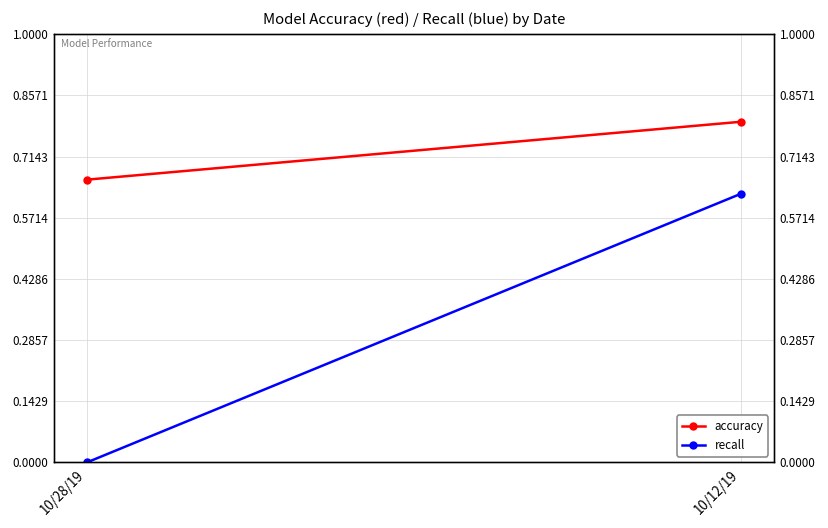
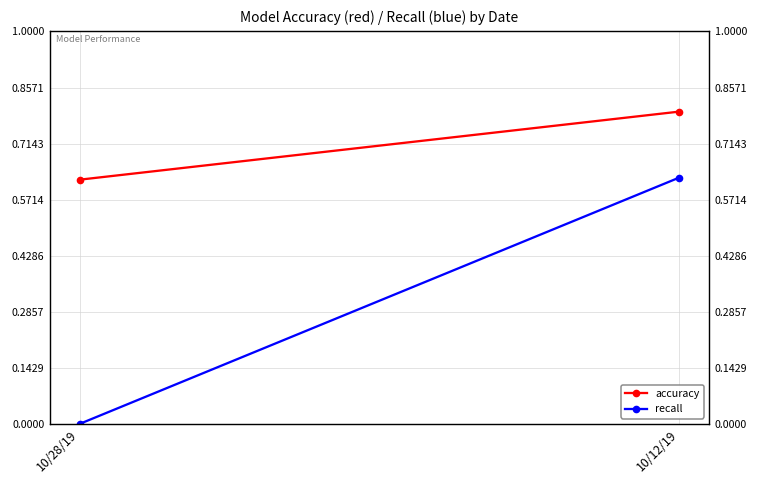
  {
    "accuracy": {
-     "10/28/19": 0.66,
+     "10/28/19": 0.62,
      "10/12/19": 0.80
    },
    "recall": {
      "10/28/19": 0.00,
      "10/12/19": 0.63
    }
  }
